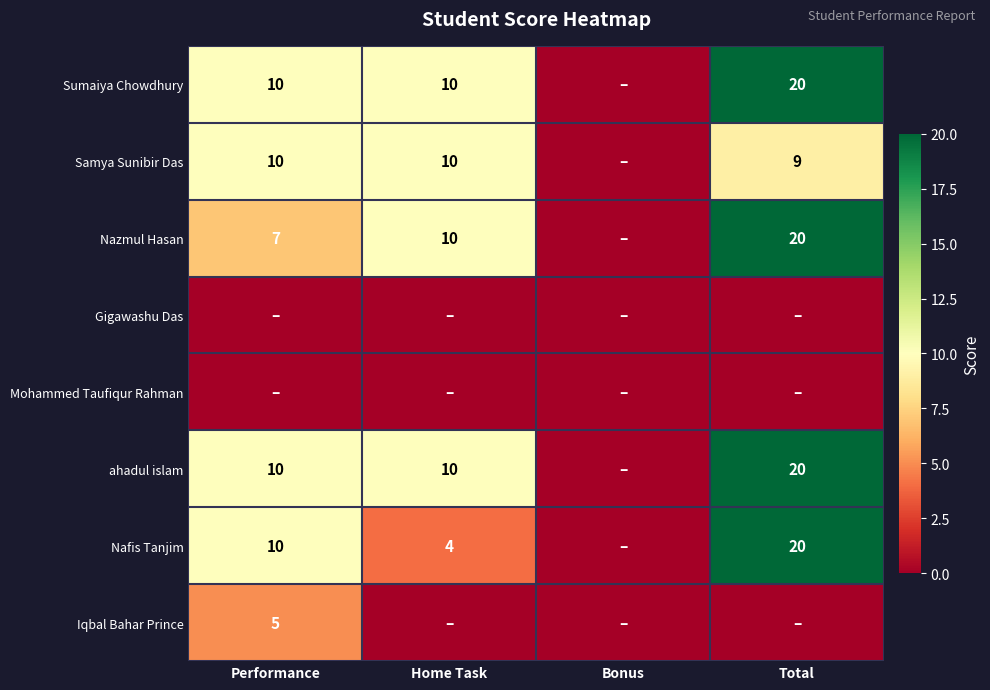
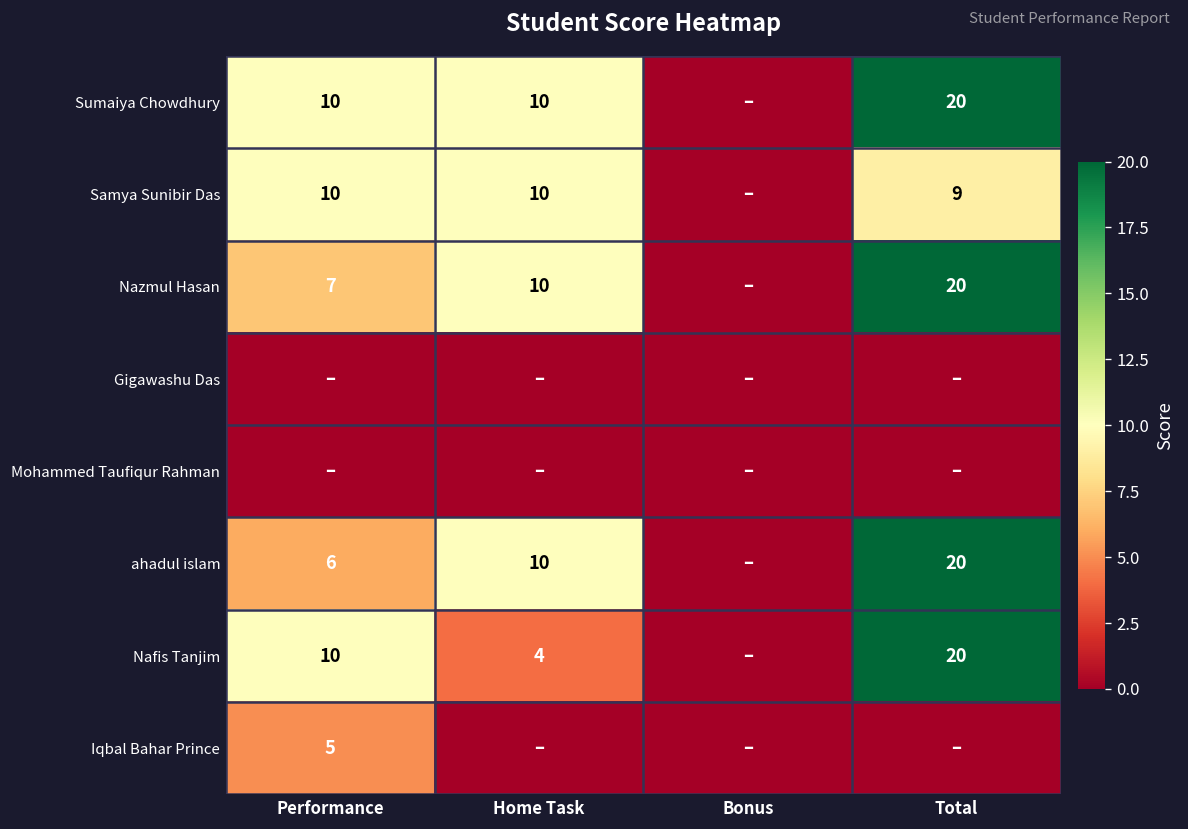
  {
    "Sumaiya Chowdhury": {
      "Performance": 10,
      "Home Task": 10,
      "Total": 20
    },
    "Samya Sunibir Das": {
      "Performance": 10,
      "Home Task": 10,
      "Total": 9
    },
    "Nazmul Hasan": {
      "Performance": 7,
      "Home Task": 10,
      "Total": 20
    },
    "ahadul islam": {
-     "Performance": 10,
+     "Performance": 6,
      "Home Task": 10,
      "Total": 20
    },
    "Nafis Tanjim": {
      "Performance": 10,
      "Home Task": 4,
      "Total": 20
    },
    "Iqbal Bahar Prince": {
      "Performance": 5
    }
  }
